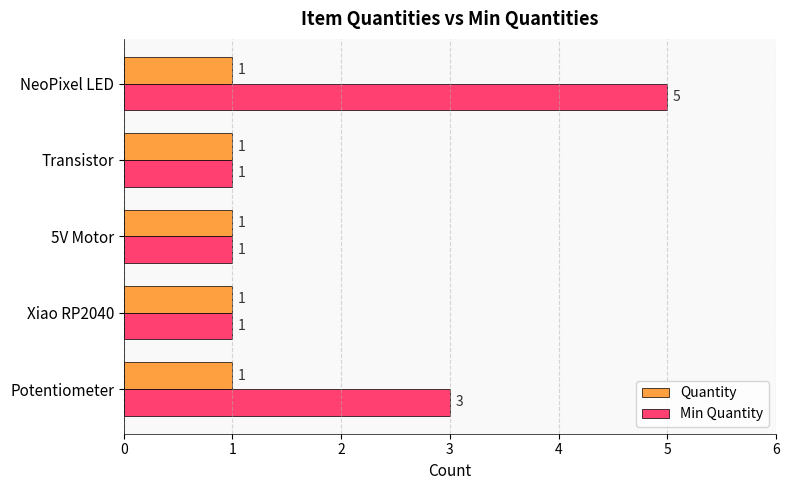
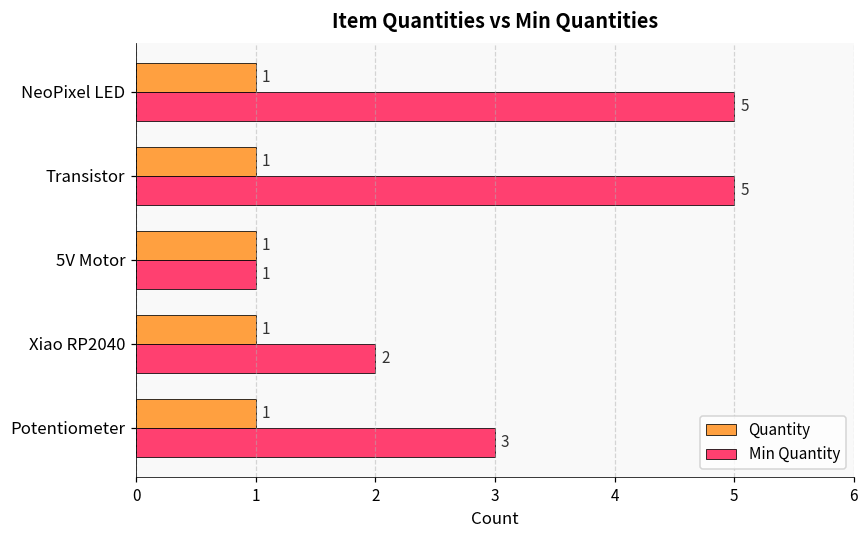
  {
    "Quantity": {
      "NeoPixel LED": 1,
      "Transistor": 1,
      "5V Motor": 1,
      "Xiao RP2040": 1,
      "Potentiometer": 1
    },
    "Min Quantity": {
      "NeoPixel LED": 5,
-     "Transistor": 1,
+     "Transistor": 5,
      "5V Motor": 1,
-     "Xiao RP2040": 1,
+     "Xiao RP2040": 2,
      "Potentiometer": 3
    }
  }
